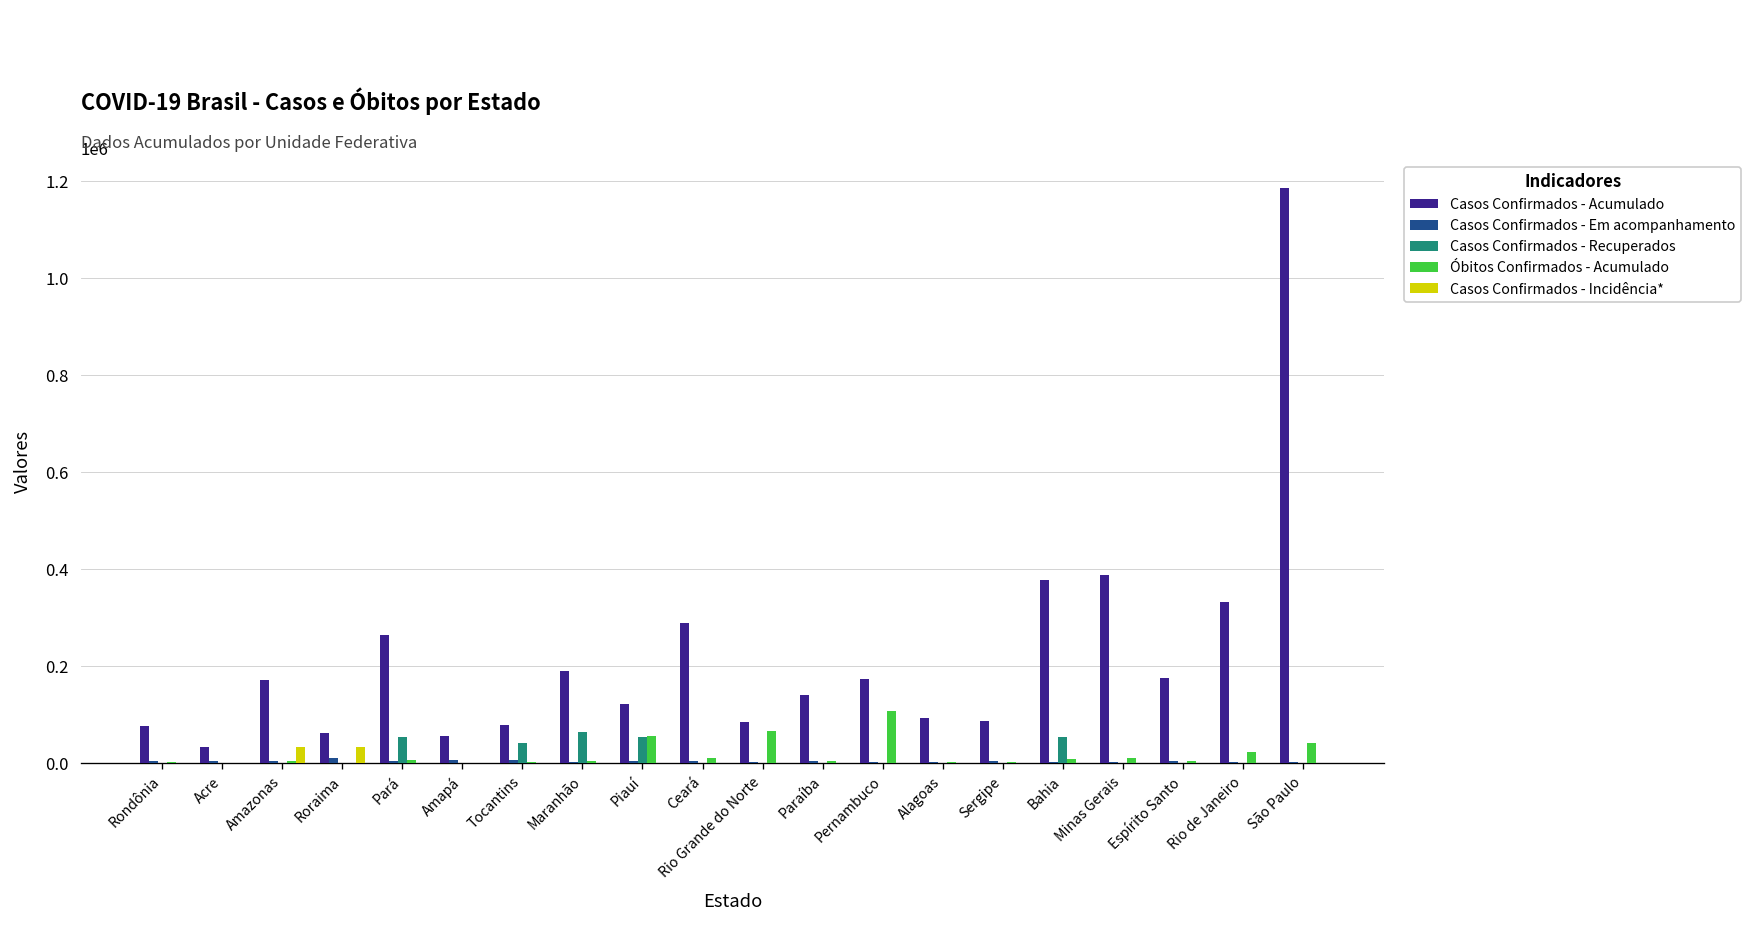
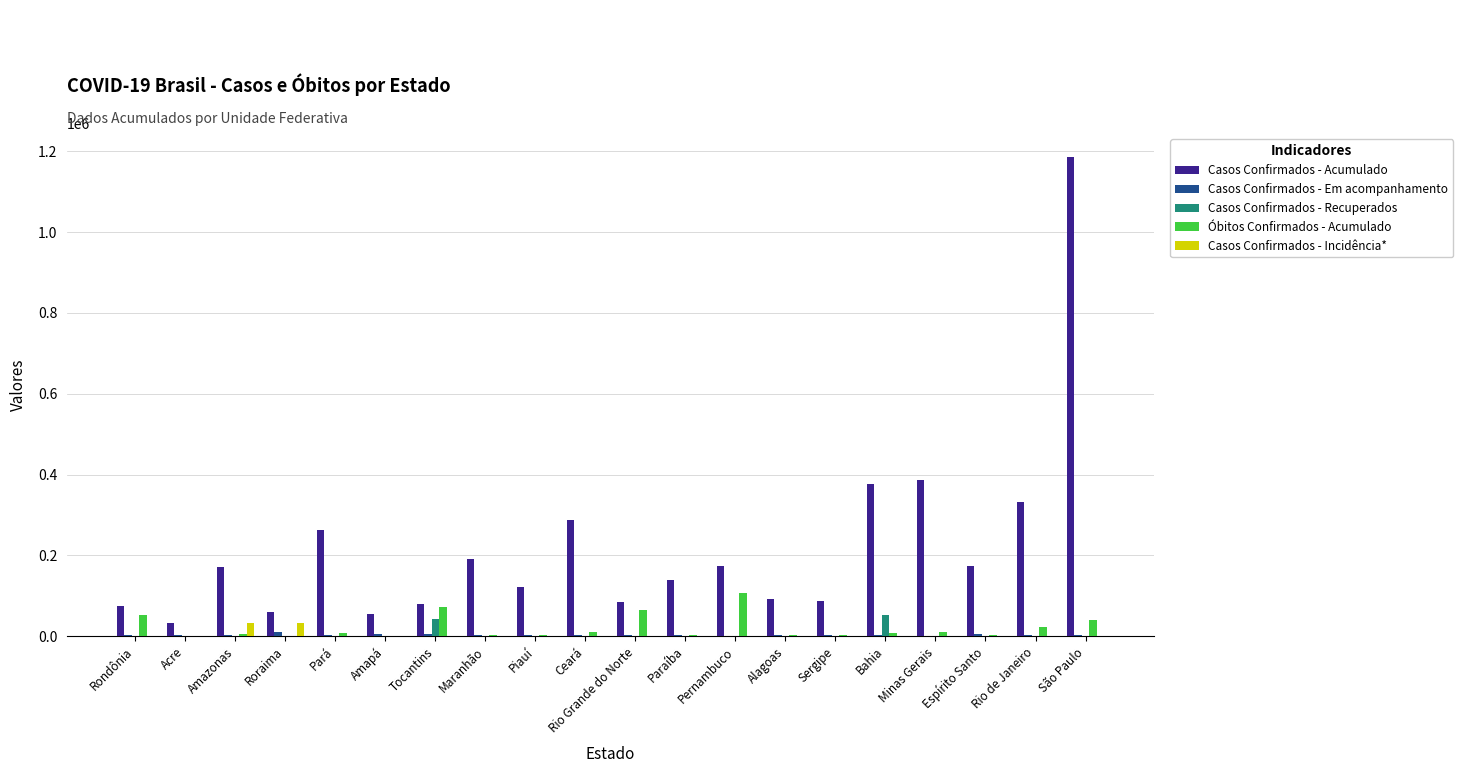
  {
    "Casos Confirmados - Recuperados": {
-     "Pará": 50000,
+     "Pará": 0,
      "Tocantins": 40000,
-     "Maranhão": 60000,
-     "Piauí": 50000,
+     "Maranhão": 0,
+     "Piauí": 0,
      "Bahia": 50000
    },
    "Óbitos Confirmados - Acumulado": {
-     "Rondônia": 0,
+     "Rondônia": 50000,
      "Pará": 10000,
-     "Tocantins": 0,
-     "Piauí": 50000,
+     "Tocantins": 70000,
+     "Piauí": 0,
      "Ceará": 10000,
      "Rio Grande do Norte": 60000,
      "Pernambuco": 110000,
      "Bahia": 10000,
      "Minas Gerais": 10000,
      "Rio de Janeiro": 20000,
      "São Paulo": 40000
    },
    "Casos Confirmados - Incidência*": {
      "Amazonas": 30000,
      "Roraima": 30000
    }
  }
